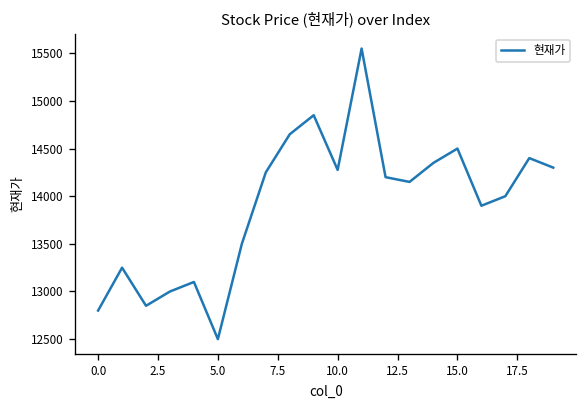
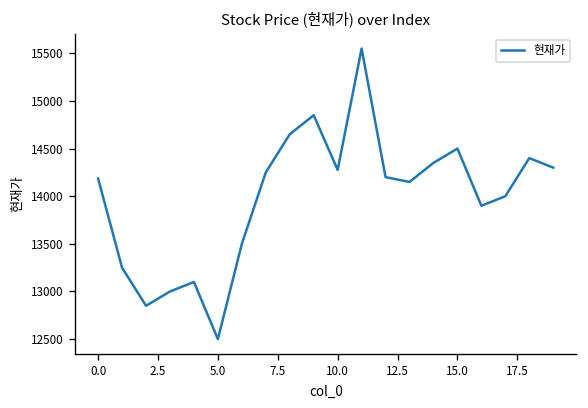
  {
-   "0.0": 12800,
+   "0.0": 14200,
    "5.0": 12500,
    "10.0": 14300,
    "15.0": 14500
  }
